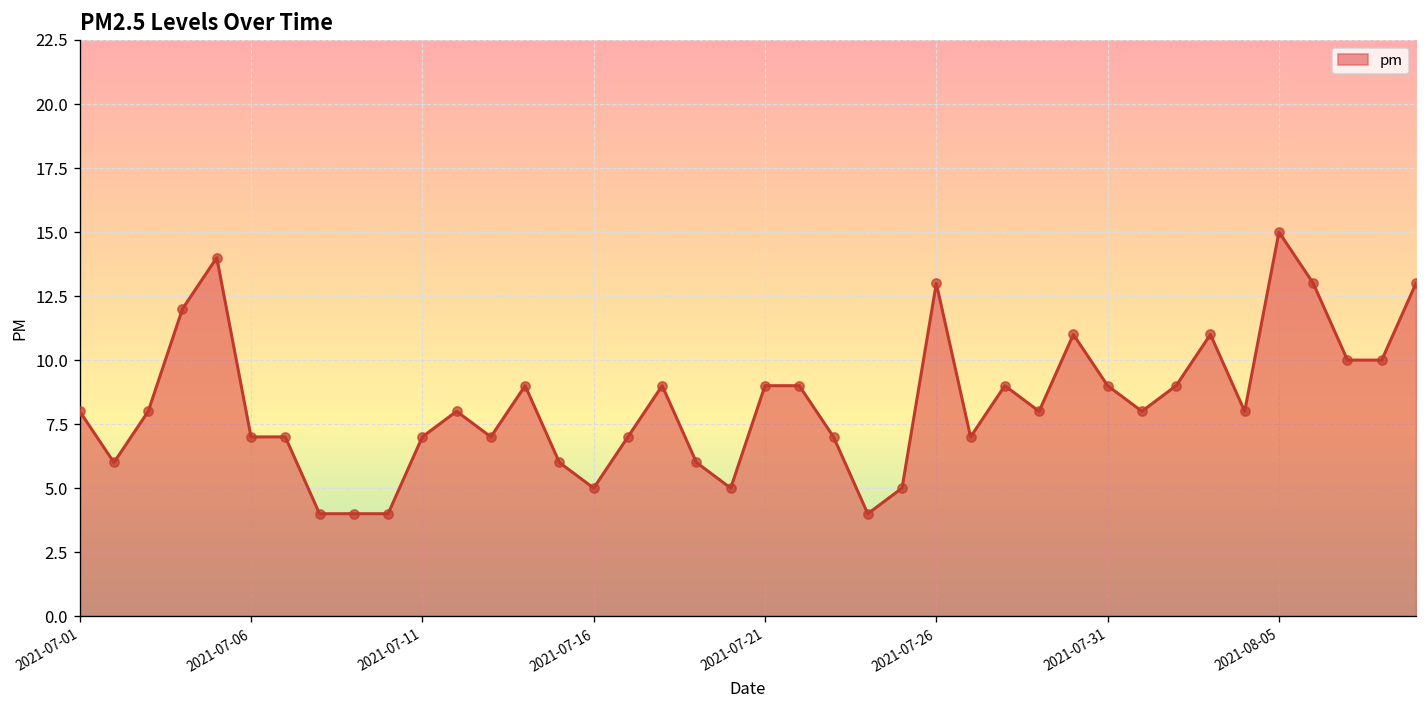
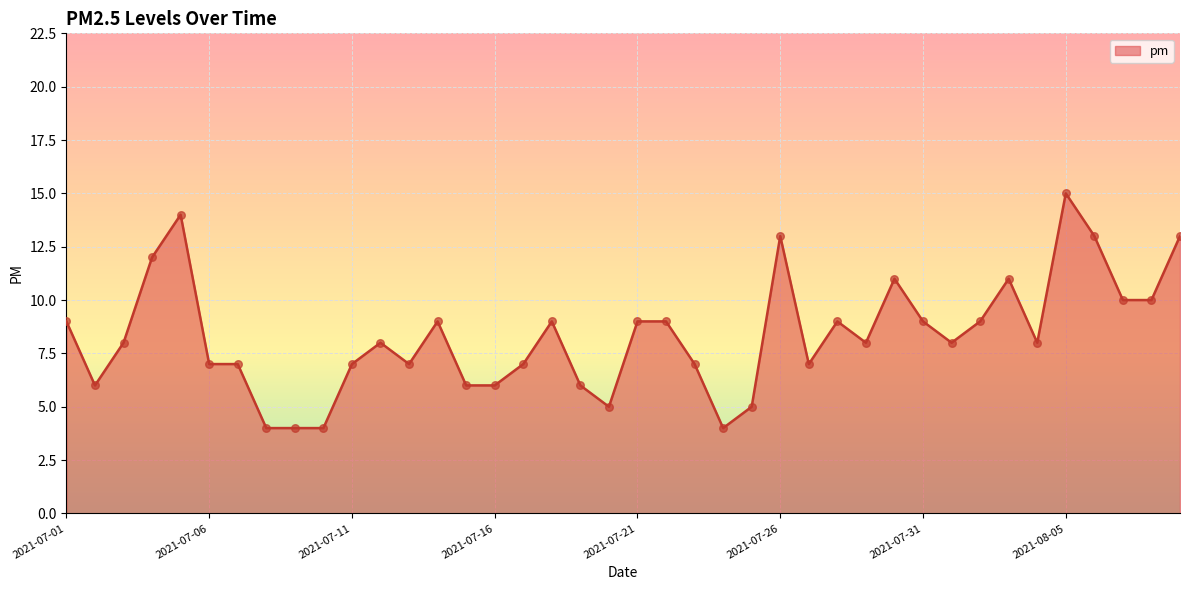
  {
-   "2021-07-01": 8,
+   "2021-07-01": 9,
    "2021-07-06": 7,
    "2021-07-11": 7,
-   "2021-07-16": 5,
+   "2021-07-16": 6,
    "2021-07-21": 9,
    "2021-07-26": 13,
    "2021-07-31": 9,
    "2021-08-05": 15
  }
